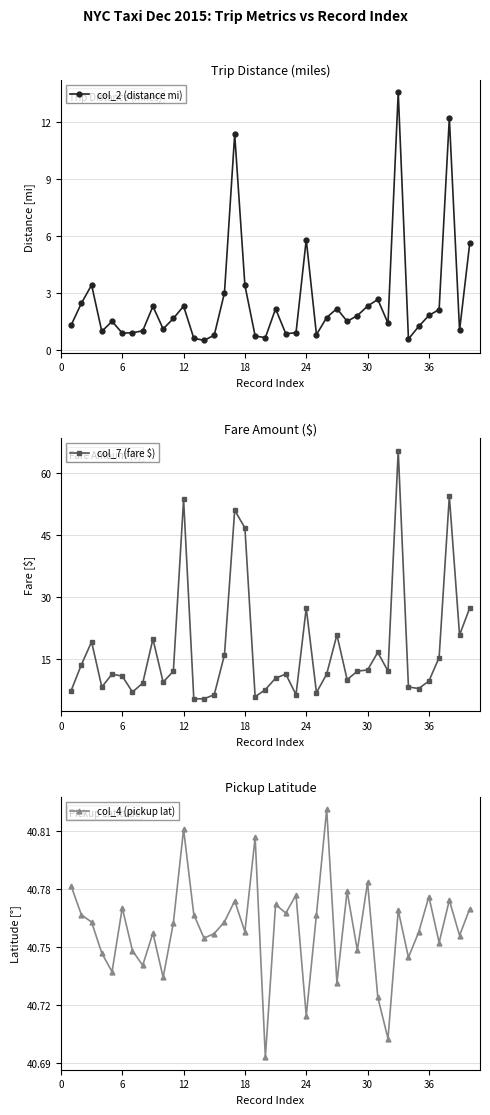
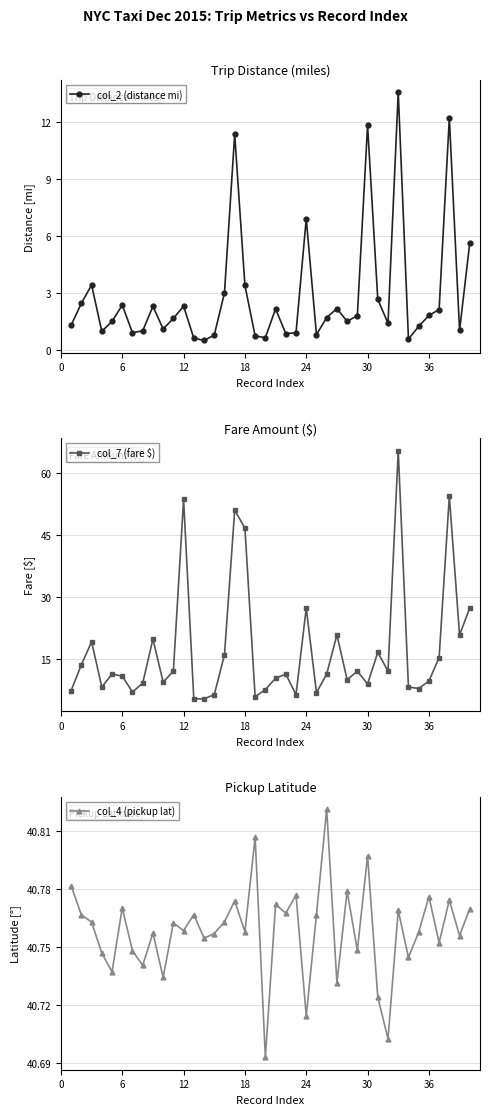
  {
    "Trip Distance (miles)": {
-     "6": 0.9,
+     "6": 2.4,
      "12": 2.3,
      "18": 3.4,
-     "24": 5.8,
-     "30": 2.3,
+     "24": 6.9,
+     "30": 11.8,
      "36": 1.8
    },
    "Fare Amount ($)": {
      "6": 11,
      "12": 54,
      "18": 47,
      "24": 27,
-     "30": 12,
+     "30": 9,
      "36": 10
    },
    "Pickup Latitude": {
      "6": 40.770,
-     "12": 40.811,
+     "12": 40.758,
      "18": 40.758,
      "24": 40.714,
-     "30": 40.783,
+     "30": 40.797,
      "36": 40.776
    }
  }
